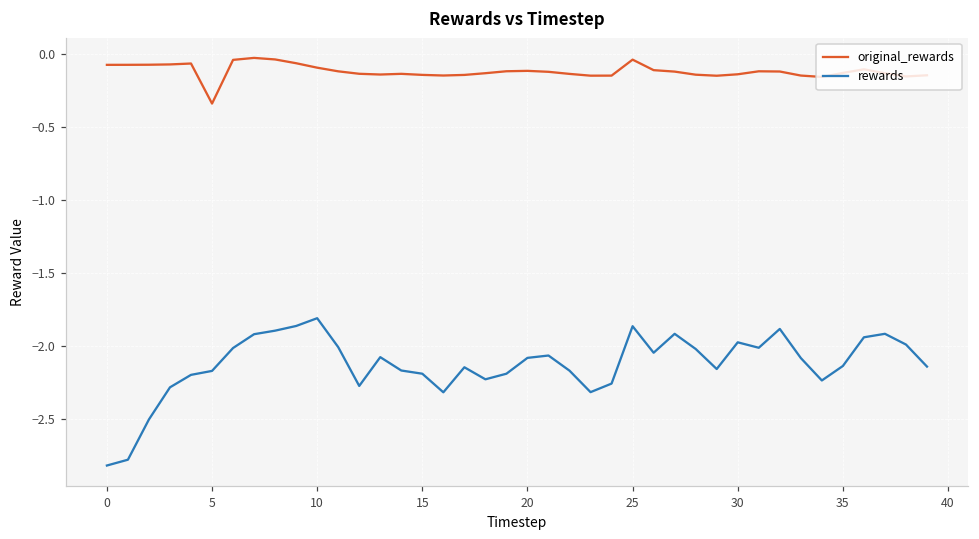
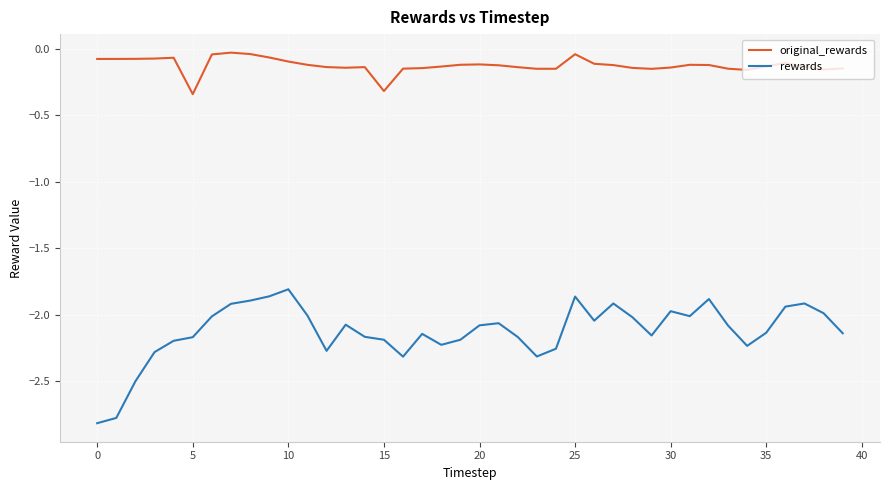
  {
    "original_rewards": {
      "0": -0.08,
      "5": -0.34,
      "10": -0.10,
-     "15": -0.14,
+     "15": -0.32,
      "20": -0.12,
      "25": -0.04,
      "30": -0.14
    },
    "rewards": {
      "0": -2.82,
      "5": -2.17,
      "10": -1.81,
      "15": -2.19,
      "20": -2.08,
      "25": -1.86,
      "30": -1.97,
      "35": -2.14
    }
  }
